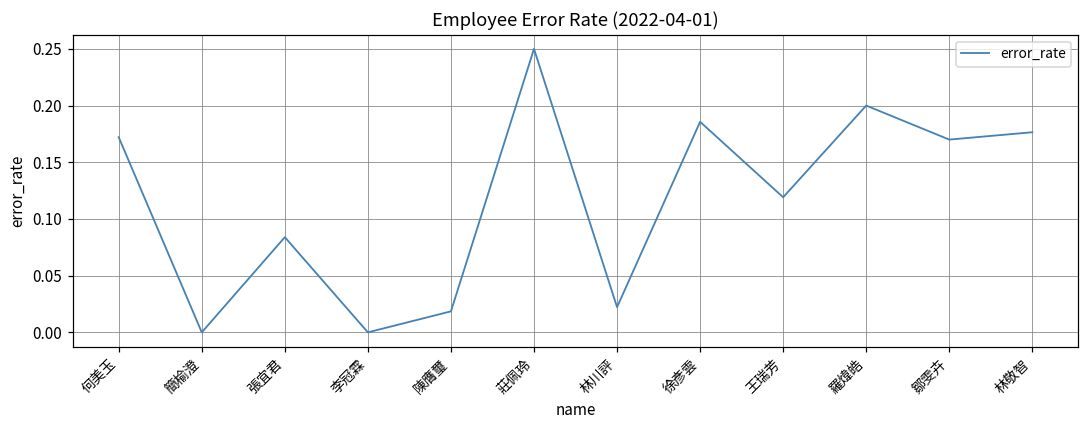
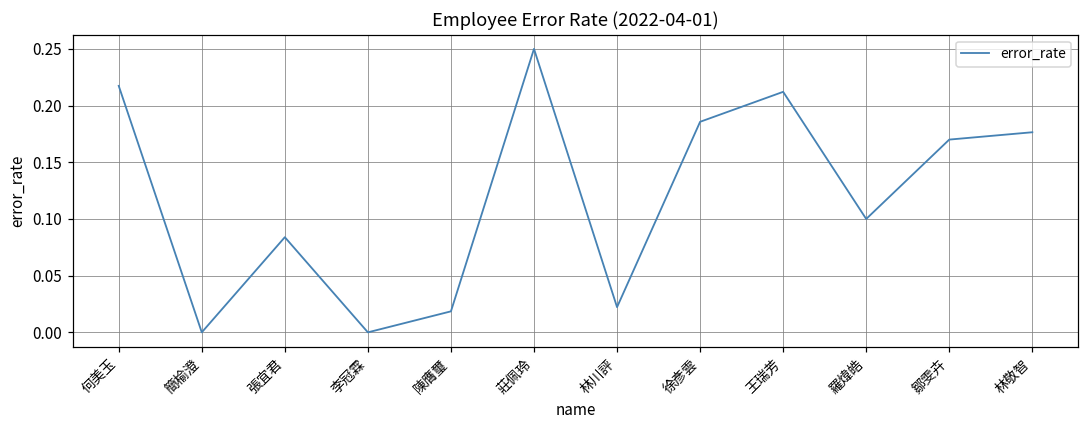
  {
-   "何美玉": 0.172,
+   "何美玉": 0.217,
    "簡榆澄": 0.000,
    "張宜君": 0.084,
    "李冠霖": 0.000,
    "陳膺璽": 0.019,
    "莊佩玲": 0.250,
    "林川評": 0.022,
    "徐彥雲": 0.186,
-   "王瑞芳": 0.119,
-   "羅煒皓": 0.2,
+   "王瑞芳": 0.212,
+   "羅煒皓": 0.1,
    "鄒雯卉": 0.170,
    "林敬智": 0.176
  }
